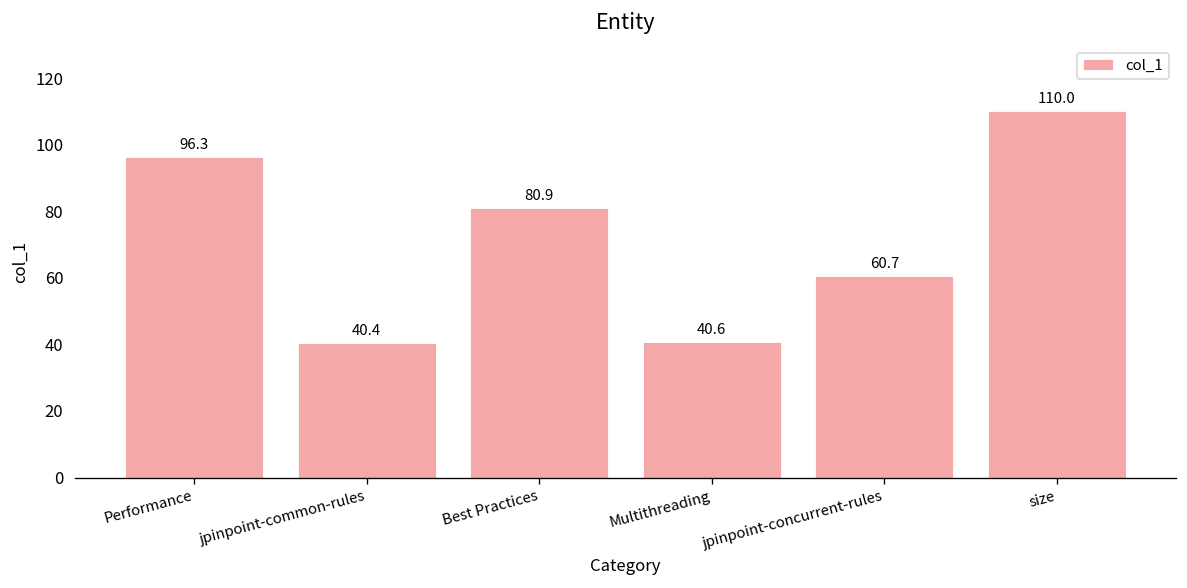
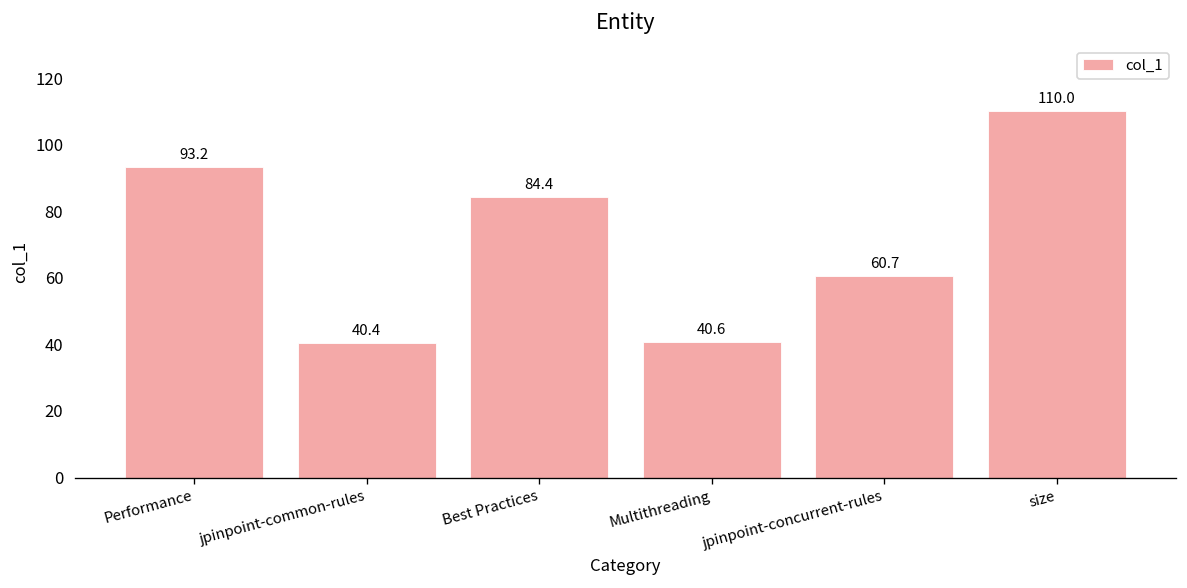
  {
-   "Performance": 96.3,
+   "Performance": 93.2,
    "jpinpoint-common-rules": 40.4,
-   "Best Practices": 80.9,
+   "Best Practices": 84.4,
    "Multithreading": 40.6,
    "jpinpoint-concurrent-rules": 60.7,
    "size": 110.0
  }
